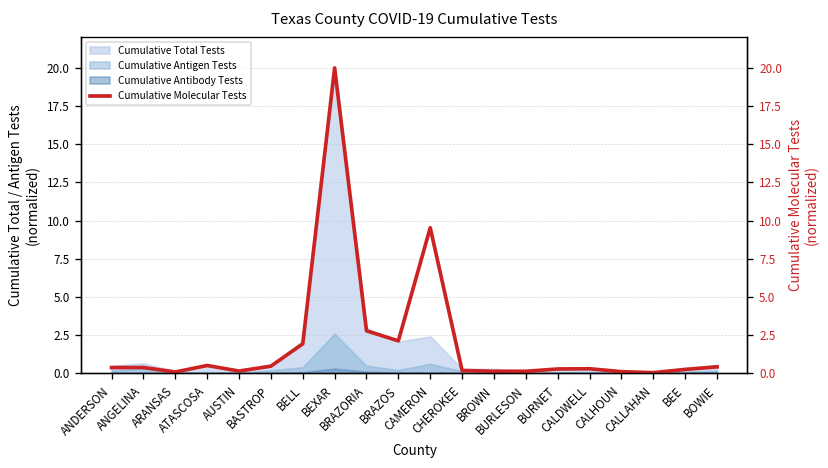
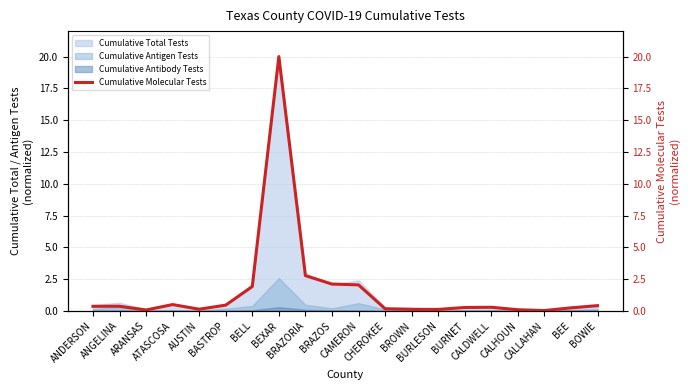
  {
    "Cumulative Molecular Tests": {
      "ANDERSON": 0.4,
      "ANGELINA": 0.4,
      "ARANSAS": 0.1,
      "ATASCOSA": 0.5,
      "AUSTIN": 0.1,
      "BASTROP": 0.5,
      "BELL": 1.9,
      "BEXAR": 20.0,
      "BRAZORIA": 2.8,
      "BRAZOS": 2.1,
-     "CAMERON": 9.5,
+     "CAMERON": 2.1,
      "CHEROKEE": 0.2,
      "BROWN": 0.1,
      "BURLESON": 0.1,
      "BURNET": 0.3,
      "CALDWELL": 0.3,
      "CALHOUN": 0.1,
      "CALLAHAN": 0.0,
      "BEE": 0.2,
      "BOWIE": 0.4
    }
  }
